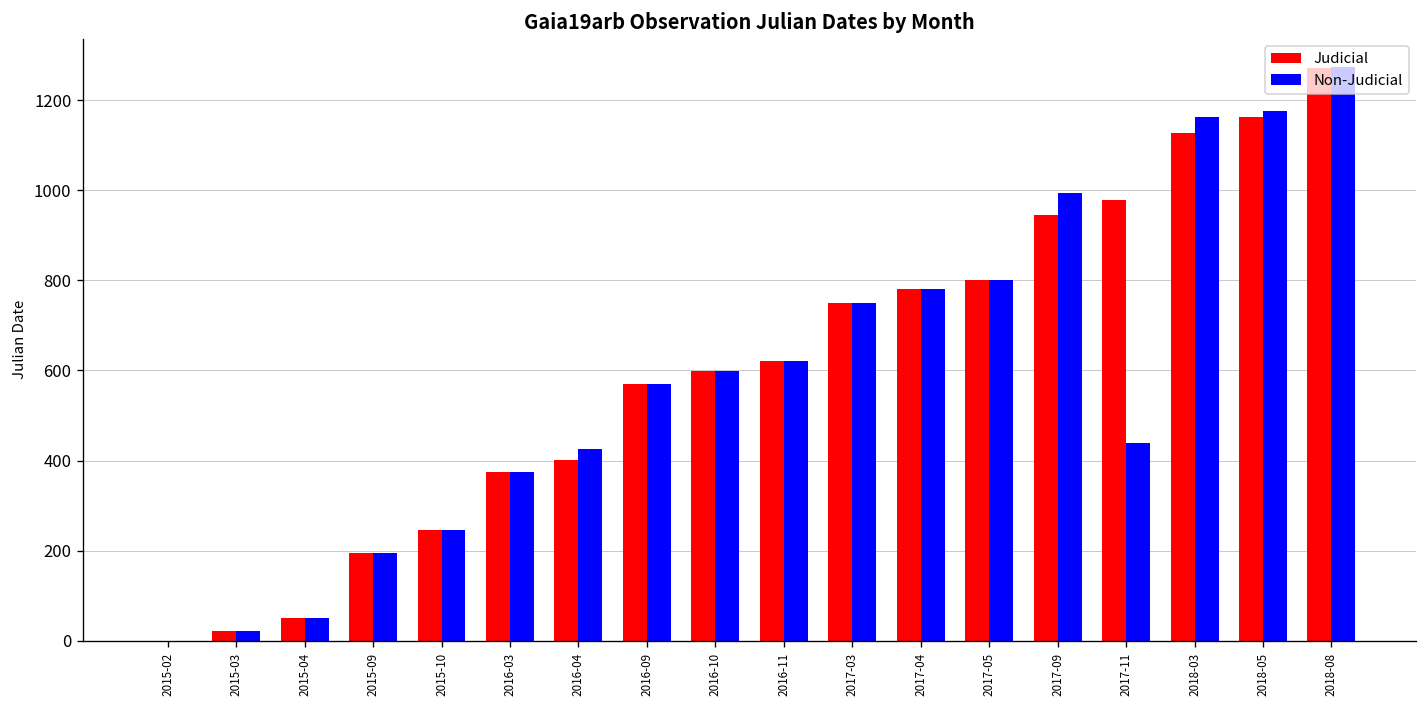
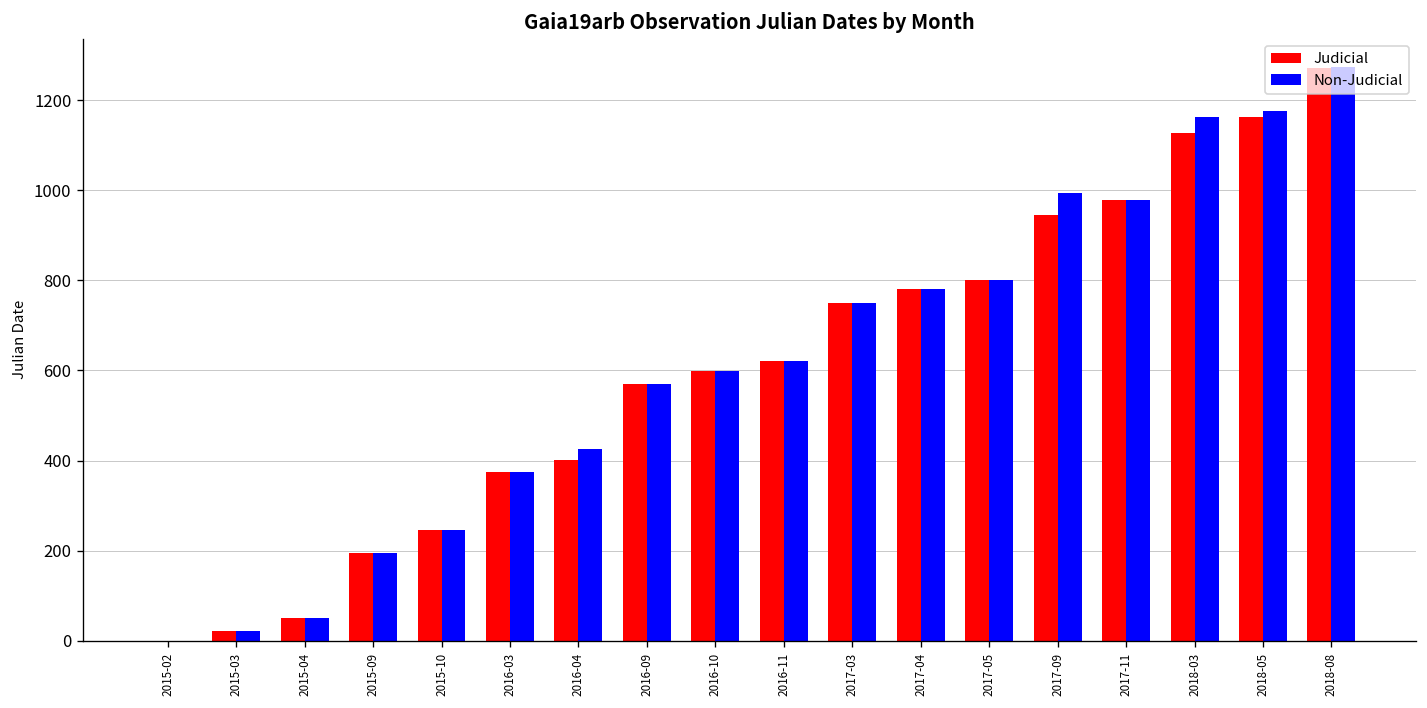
  {
    "Judicial": {
      "2015-02": 0,
      "2015-03": 20,
      "2015-04": 50,
      "2015-09": 190,
      "2015-10": 250,
      "2016-03": 370,
      "2016-04": 400,
      "2016-09": 570,
      "2016-10": 600,
      "2016-11": 620,
      "2017-03": 750,
      "2017-04": 780,
      "2017-05": 800,
      "2017-09": 940,
      "2017-11": 980,
      "2018-03": 1130,
      "2018-05": 1160
    },
    "Non-Judicial": {
      "2015-03": 20,
      "2015-04": 50,
      "2015-09": 190,
      "2015-10": 250,
      "2016-03": 370,
      "2016-04": 430,
      "2016-09": 570,
      "2016-10": 600,
      "2016-11": 620,
      "2017-03": 750,
      "2017-04": 780,
      "2017-05": 800,
      "2017-09": 990,
-     "2017-11": 440,
+     "2017-11": 980,
      "2018-03": 1160,
      "2018-05": 1170
    }
  }
